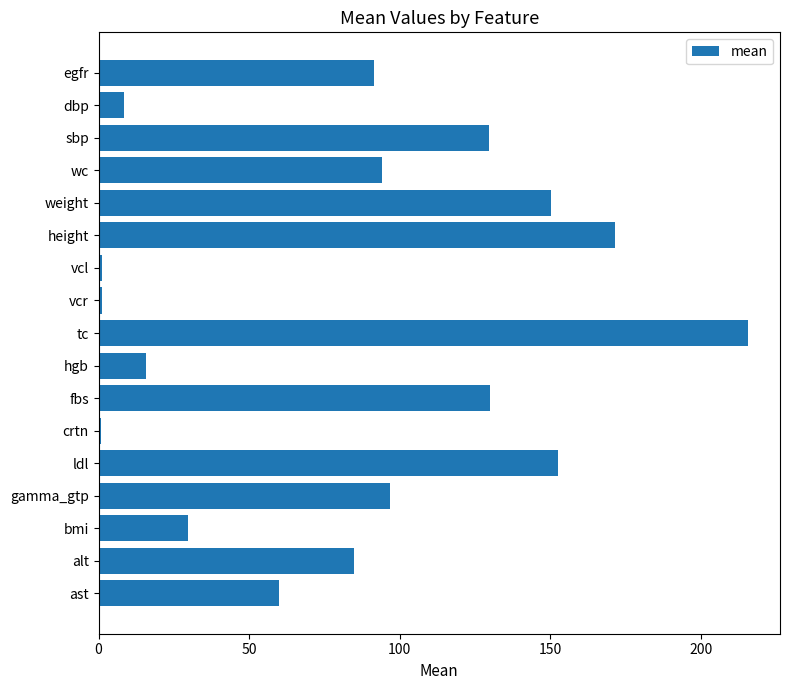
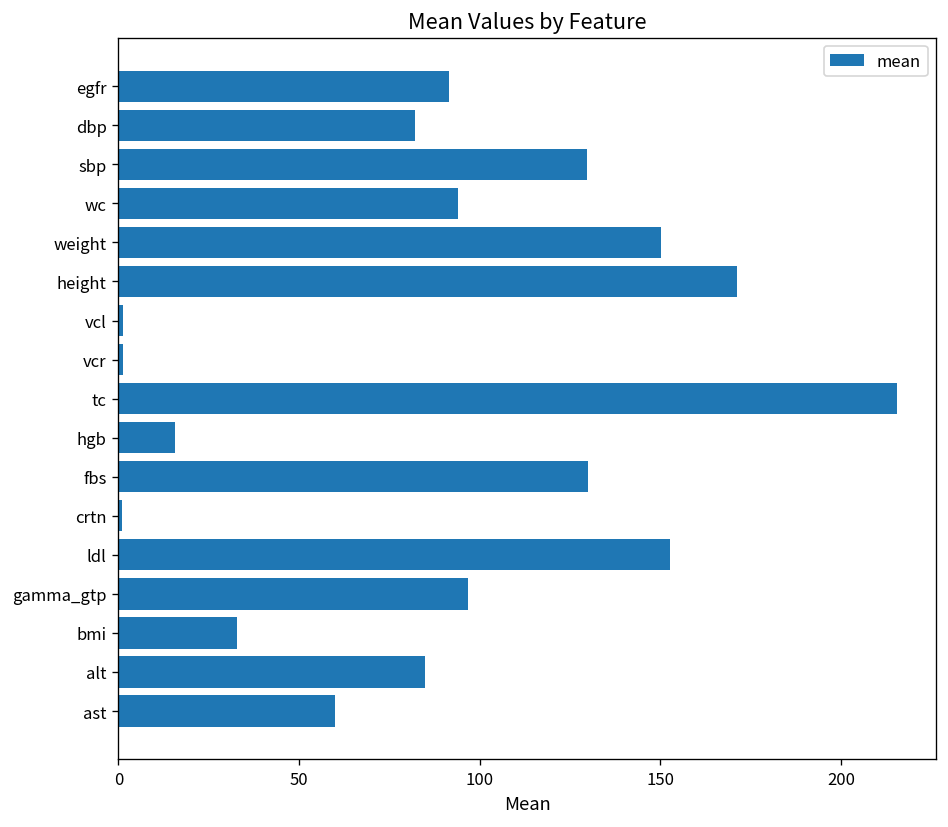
  {
    "egfr": 92,
-   "dbp": 8,
+   "dbp": 82,
    "sbp": 130,
    "wc": 94,
    "weight": 150,
    "height": 171,
    "vcl": 1,
    "vcr": 1,
    "tc": 216,
    "hgb": 16,
    "fbs": 130,
    "crtn": 1,
    "ldl": 153,
    "gamma_gtp": 97,
-   "bmi": 30,
+   "bmi": 33,
    "alt": 85,
    "ast": 60
  }
